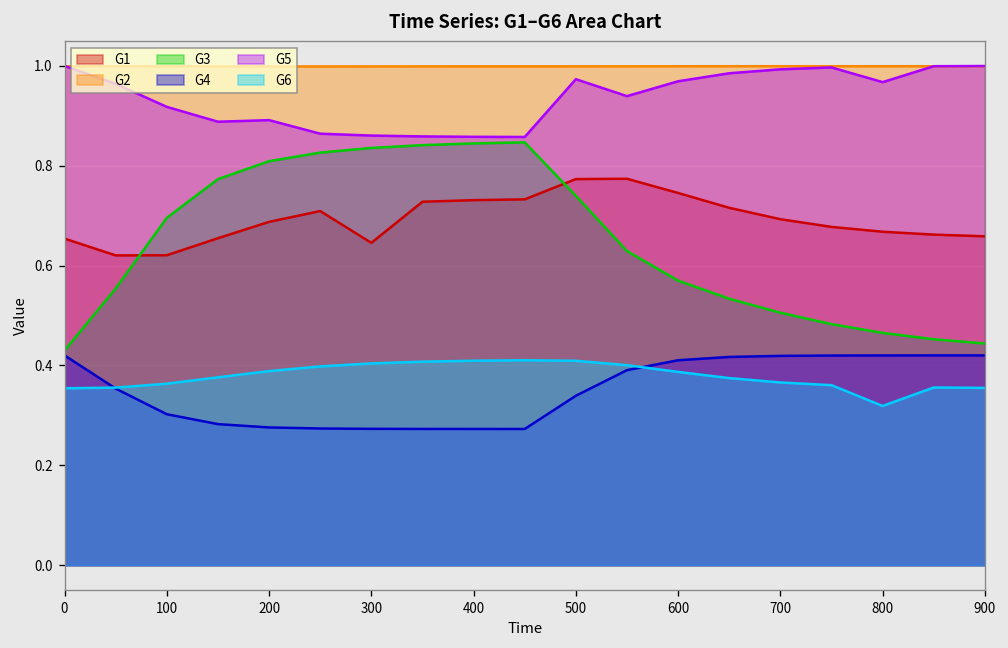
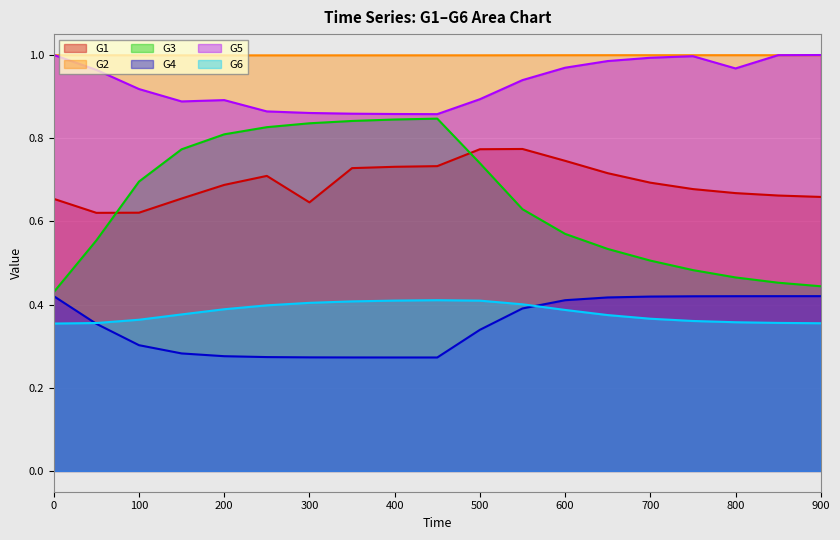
  {
    "G1": {
      "0": 0.65,
      "100": 0.62,
      "200": 0.69,
      "300": 0.65,
      "400": 0.73,
      "500": 0.77,
      "600": 0.75,
      "700": 0.69,
      "800": 0.67,
      "900": 0.66
    },
    "G2": {
      "300": 1.00,
      "400": 1.00,
      "500": 1.00,
      "600": 1.00,
      "800": 1.00
    },
    "G3": {
      "0": 0.43,
      "100": 0.70,
      "200": 0.81,
      "300": 0.84,
      "400": 0.84,
      "500": 0.74,
      "600": 0.57,
      "700": 0.51,
      "800": 0.47,
      "900": 0.44
    },
    "G4": {
      "0": 0.42,
      "100": 0.30,
      "200": 0.28,
      "300": 0.27,
      "400": 0.27,
      "500": 0.34,
      "600": 0.41,
      "700": 0.42,
      "800": 0.42,
      "900": 0.42
    },
    "G5": {
      "100": 0.92,
      "200": 0.89,
      "300": 0.86,
      "400": 0.86,
-     "500": 0.97,
+     "500": 0.89,
      "600": 0.97,
      "800": 0.97
    },
    "G6": {
      "0": 0.35,
      "100": 0.36,
      "200": 0.39,
      "300": 0.40,
      "400": 0.41,
      "500": 0.41,
      "600": 0.39,
      "700": 0.37,
-     "800": 0.32,
+     "800": 0.36,
      "900": 0.35
    }
  }
